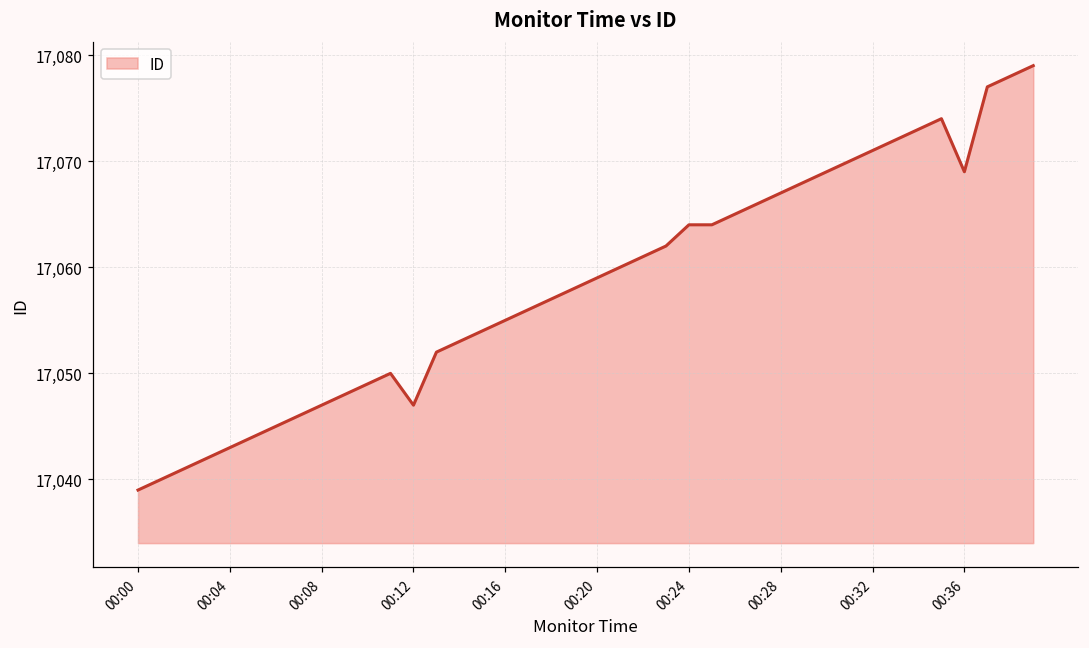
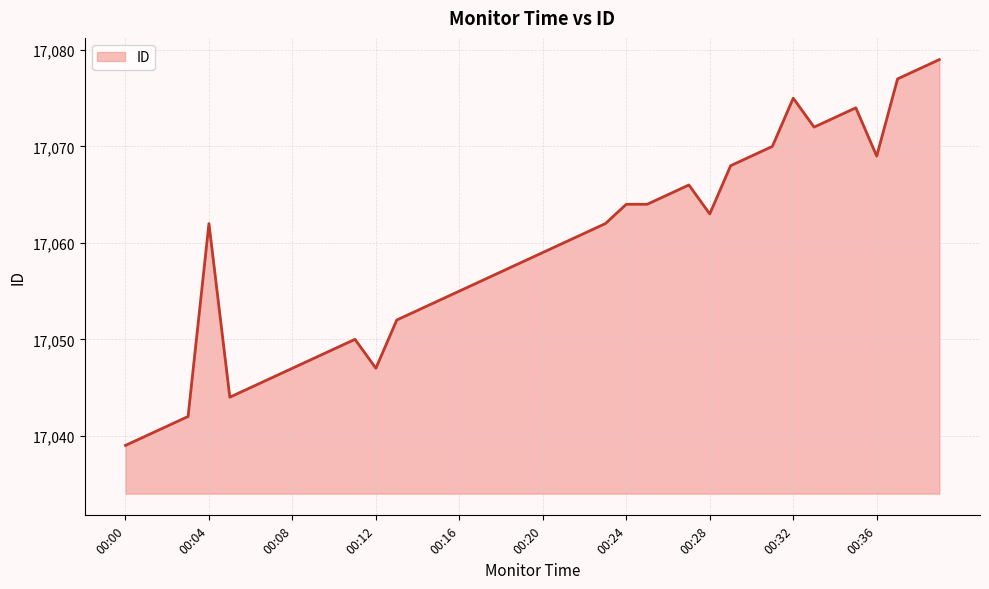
  {
    "00:00": "17,039",
-   "00:04": "17,043",
+   "00:04": "17,062",
    "00:08": "17,047",
    "00:12": "17,047",
    "00:16": "17,055",
    "00:20": "17,059",
    "00:24": "17,064",
-   "00:28": "17,067",
-   "00:32": "17,071",
+   "00:28": "17,063",
+   "00:32": "17,075",
    "00:36": "17,069"
  }
